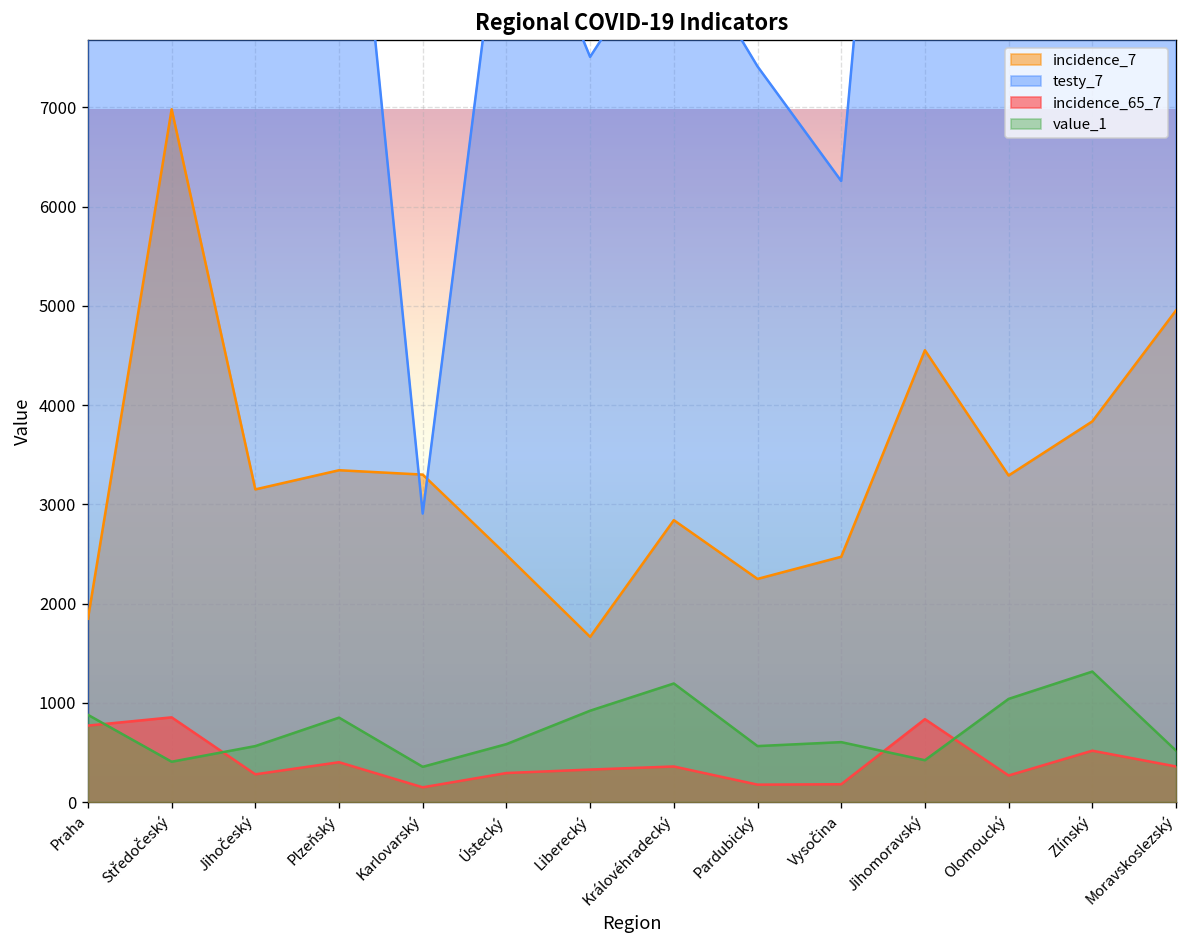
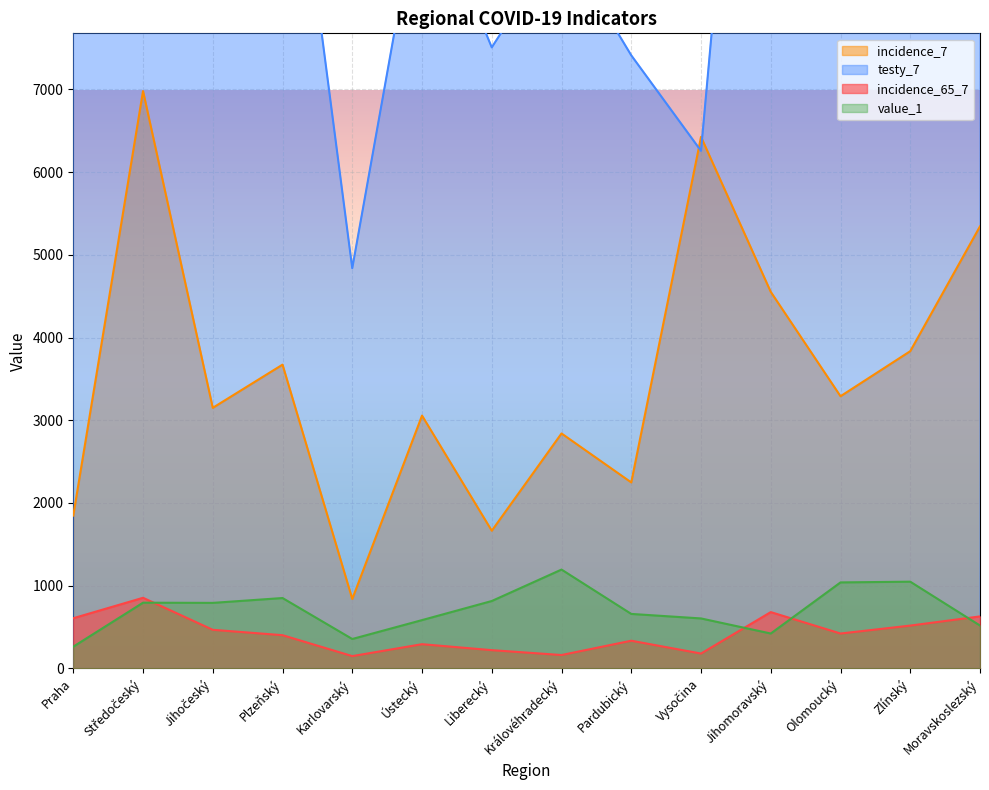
  {
    "incidence_7": {
      "Praha": 1800,
      "Středočeský": 7000,
      "Jihočeský": 3200,
-     "Plzeňský": 3300,
-     "Karlovarský": 3300,
-     "Ústecký": 2500,
+     "Plzeňský": 3700,
+     "Karlovarský": 800,
+     "Ústecký": 3100,
      "Liberecký": 1700,
      "Královéhradecký": 2800,
      "Pardubický": 2200,
-     "Vysočina": 2500,
+     "Vysočina": 6400,
      "Jihomoravský": 4600,
      "Olomoucký": 3300,
      "Zlínský": 3800,
-     "Moravskoslezský": 5000
+     "Moravskoslezský": 5300
    },
    "testy_7": {
-     "Karlovarský": 2900,
+     "Karlovarský": 4800,
      "Liberecký": 7500,
      "Pardubický": 7400,
      "Vysočina": 6300
    },
    "incidence_65_7": {
-     "Praha": 800,
+     "Praha": 600,
      "Středočeský": 900,
-     "Jihočeský": 300,
+     "Jihočeský": 500,
      "Plzeňský": 400,
      "Karlovarský": 100,
      "Ústecký": 300,
-     "Liberecký": 300,
-     "Královéhradecký": 400,
-     "Pardubický": 200,
+     "Liberecký": 200,
+     "Královéhradecký": 200,
+     "Pardubický": 300,
      "Vysočina": 200,
-     "Jihomoravský": 800,
-     "Olomoucký": 300,
+     "Jihomoravský": 700,
+     "Olomoucký": 400,
      "Zlínský": 500,
-     "Moravskoslezský": 400
+     "Moravskoslezský": 600
    },
    "value_1": {
-     "Praha": 900,
-     "Středočeský": 400,
-     "Jihočeský": 600,
+     "Praha": 300,
+     "Středočeský": 800,
+     "Jihočeský": 800,
      "Plzeňský": 900,
      "Karlovarský": 400,
      "Ústecký": 600,
-     "Liberecký": 900,
+     "Liberecký": 800,
      "Královéhradecký": 1200,
-     "Pardubický": 600,
+     "Pardubický": 700,
      "Vysočina": 600,
      "Jihomoravský": 400,
      "Olomoucký": 1000,
-     "Zlínský": 1300,
+     "Zlínský": 1000,
      "Moravskoslezský": 500
    }
  }
